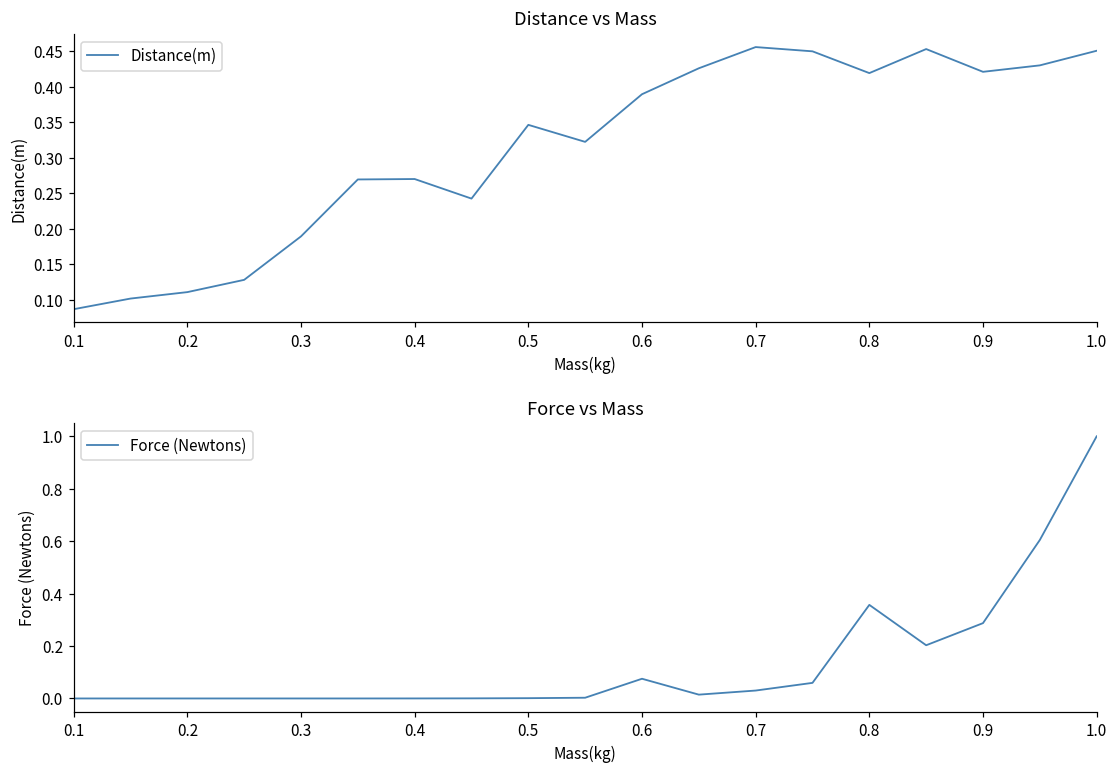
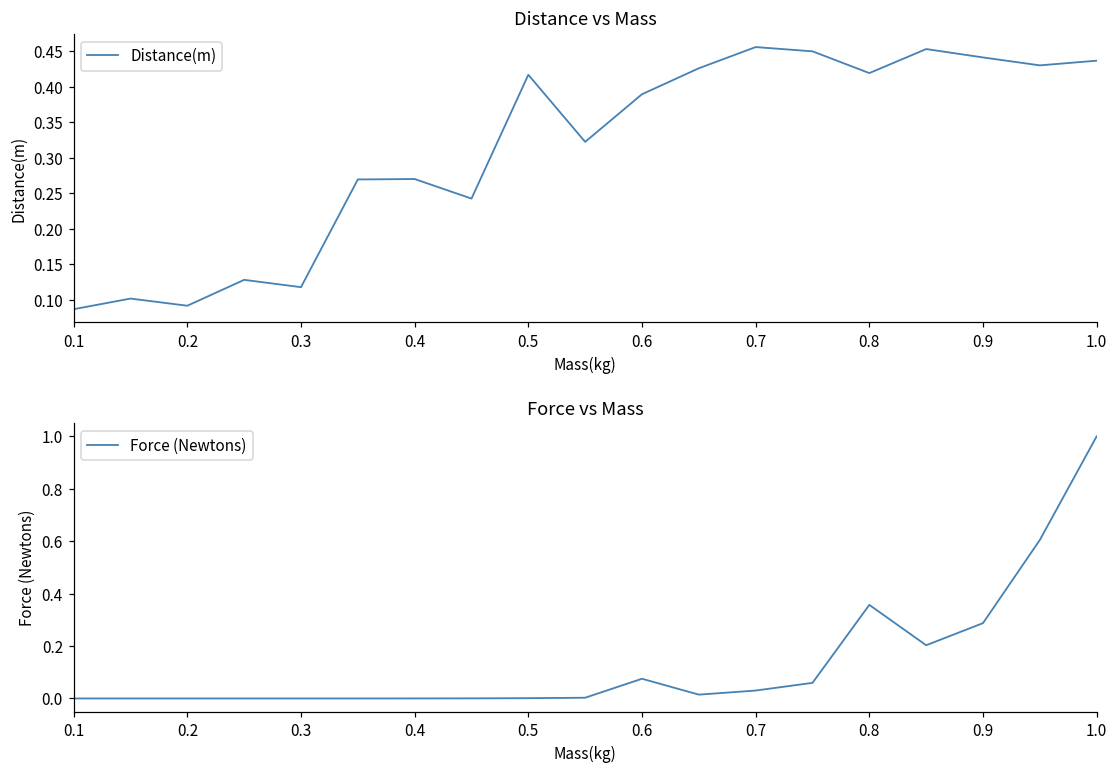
  {
    "Distance vs Mass": {
      "0.1": 0.09,
-     "0.2": 0.11,
-     "0.3": 0.19,
+     "0.2": 0.09,
+     "0.3": 0.12,
      "0.4": 0.27,
-     "0.5": 0.35,
+     "0.5": 0.42,
      "0.6": 0.39,
      "0.7": 0.46,
      "0.8": 0.42,
-     "0.9": 0.42,
-     "1.0": 0.45
+     "0.9": 0.44,
+     "1.0": 0.44
    },
    "Force vs Mass": {
      "0.1": 0.00,
      "0.2": 0.00,
      "0.3": 0.00,
      "0.4": 0.00,
      "0.5": 0.00,
      "0.6": 0.08,
      "0.7": 0.03,
      "0.8": 0.36,
      "0.9": 0.29,
      "1.0": 1.00
    }
  }
